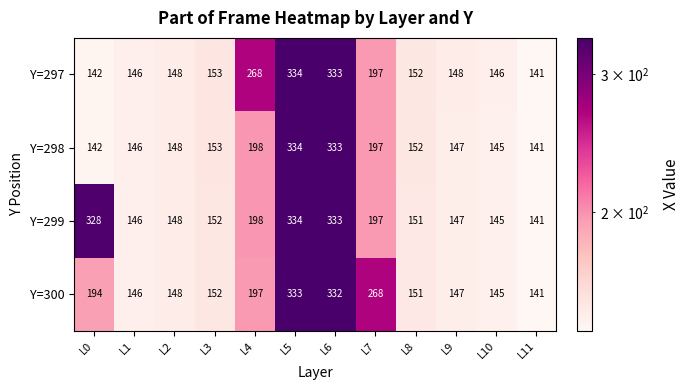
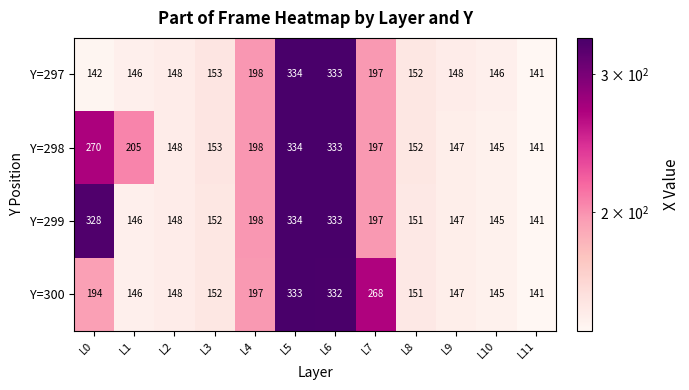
  {
    "Y=297": {
      "L0": 142,
      "L1": 146,
      "L2": 148,
      "L3": 153,
-     "L4": 268,
+     "L4": 198,
      "L5": 334,
      "L6": 333,
      "L7": 197,
      "L8": 152,
      "L9": 148,
      "L10": 146,
      "L11": 141
    },
    "Y=298": {
-     "L0": 142,
-     "L1": 146,
+     "L0": 270,
+     "L1": 205,
      "L2": 148,
      "L3": 153,
      "L4": 198,
      "L5": 334,
      "L6": 333,
      "L7": 197,
      "L8": 152,
      "L9": 147,
      "L10": 145,
      "L11": 141
    },
    "Y=299": {
      "L0": 328,
      "L1": 146,
      "L2": 148,
      "L3": 152,
      "L4": 198,
      "L5": 334,
      "L6": 333,
      "L7": 197,
      "L8": 151,
      "L9": 147,
      "L10": 145,
      "L11": 141
    },
    "Y=300": {
      "L0": 194,
      "L1": 146,
      "L2": 148,
      "L3": 152,
      "L4": 197,
      "L5": 333,
      "L6": 332,
      "L7": 268,
      "L8": 151,
      "L9": 147,
      "L10": 145,
      "L11": 141
    }
  }
